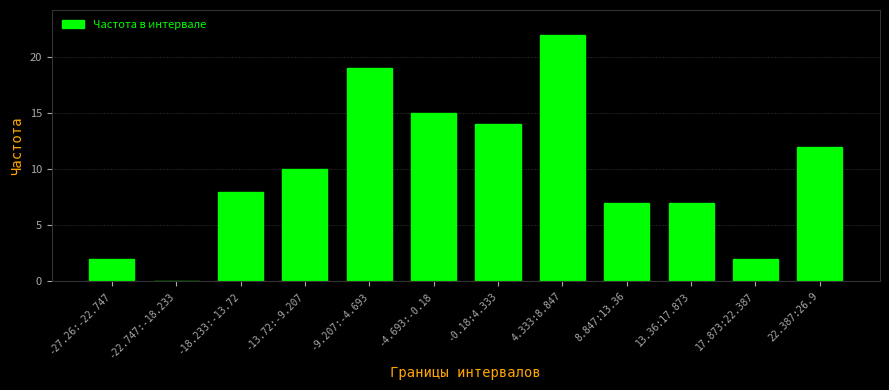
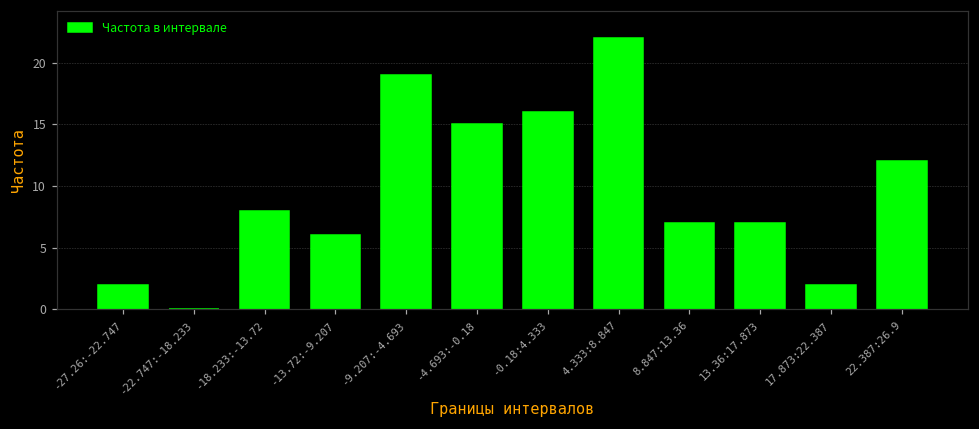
  {
    "-27.26:-22.747": 2,
    "-22.747:-18.233": 0,
    "-18.233:-13.72": 8,
-   "-13.72:-9.207": 10,
+   "-13.72:-9.207": 6,
    "-9.207:-4.693": 19,
    "-4.693:-0.18": 15,
-   "-0.18:4.333": 14,
+   "-0.18:4.333": 16,
    "4.333:8.847": 22,
    "8.847:13.36": 7,
    "13.36:17.873": 7,
    "17.873:22.387": 2,
    "22.387:26.9": 12
  }
